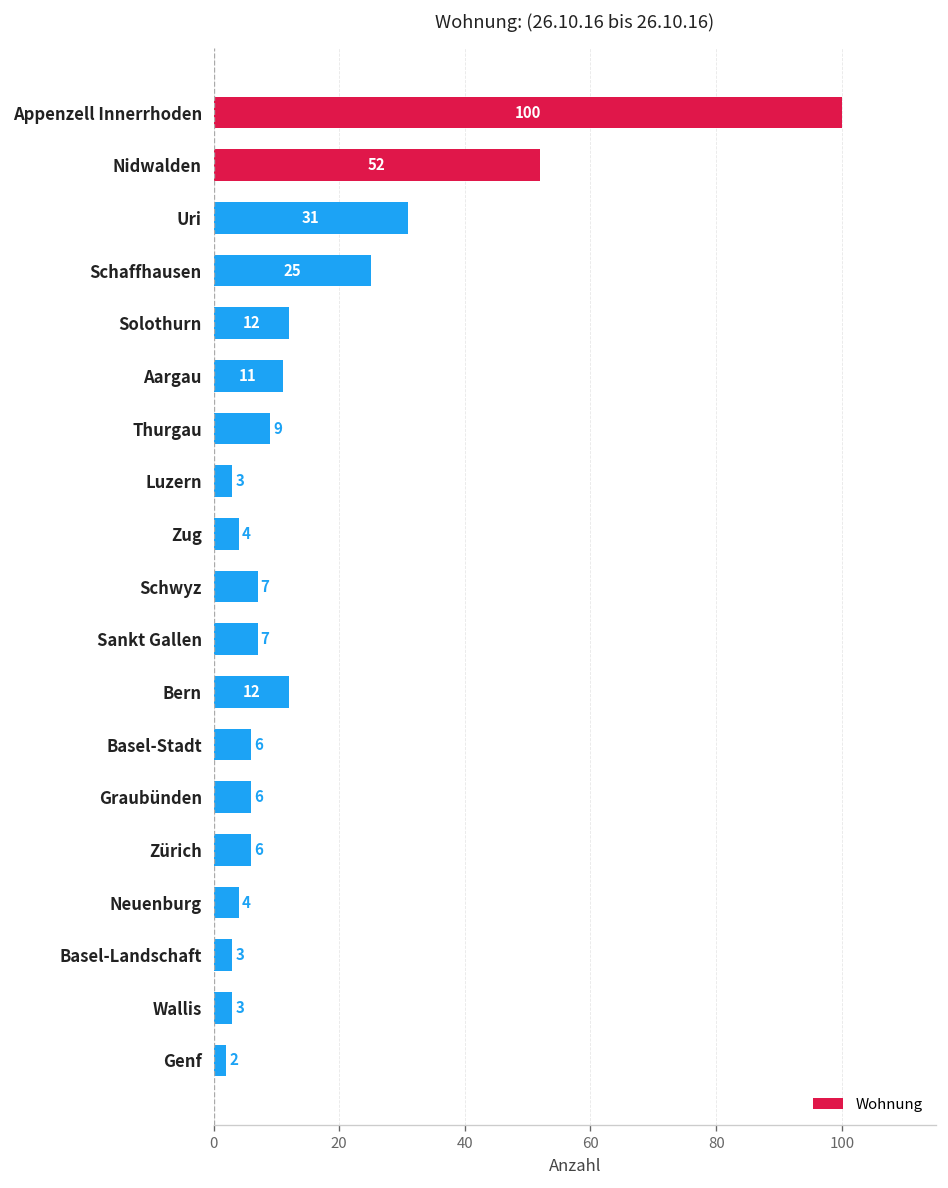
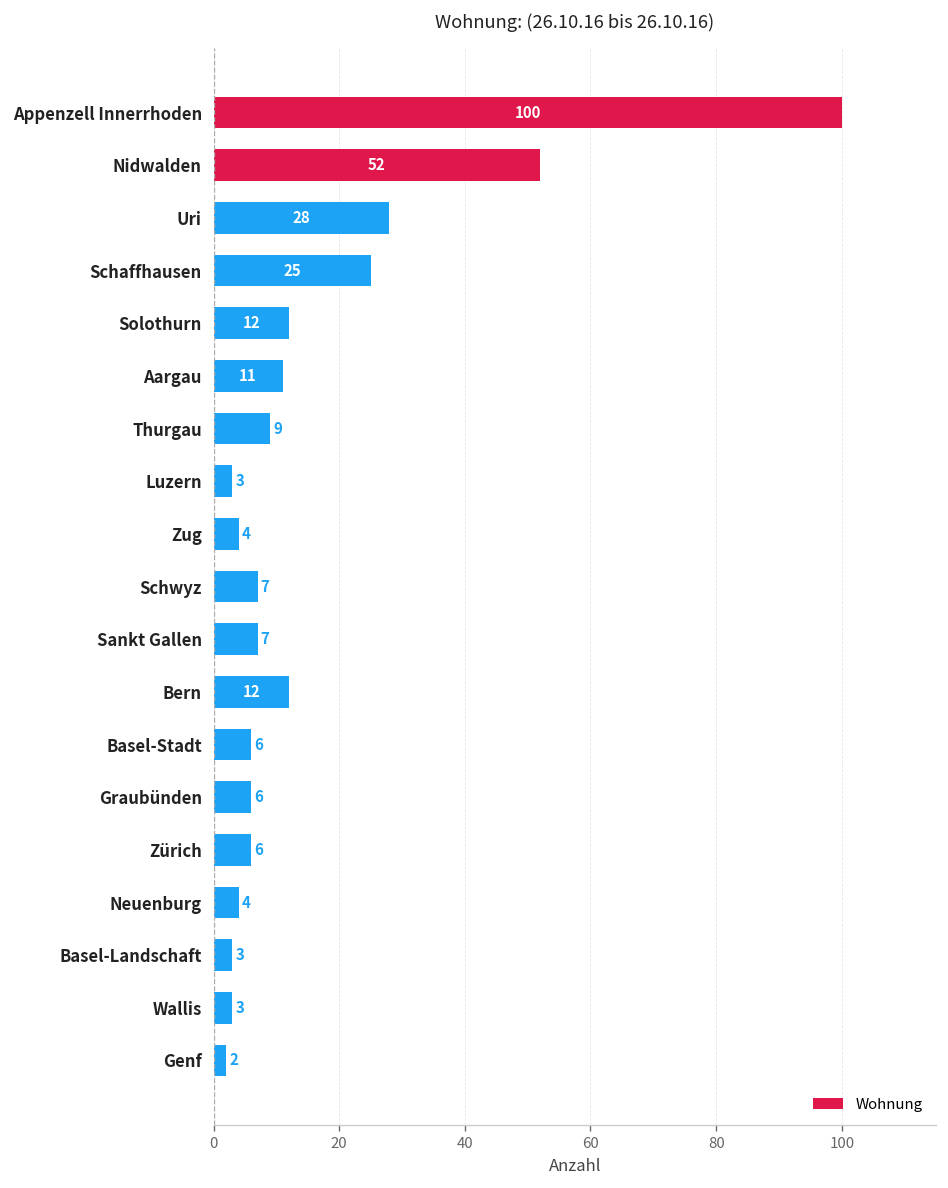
  {
    "Appenzell Innerrhoden": 100,
    "Nidwalden": 52,
-   "Uri": 31,
+   "Uri": 28,
    "Schaffhausen": 25,
    "Solothurn": 12,
    "Aargau": 11,
    "Thurgau": 9,
    "Luzern": 3,
    "Zug": 4,
    "Schwyz": 7,
    "Sankt Gallen": 7,
    "Bern": 12,
    "Basel-Stadt": 6,
    "Graubünden": 6,
    "Zürich": 6,
    "Neuenburg": 4,
    "Basel-Landschaft": 3,
    "Wallis": 3,
    "Genf": 2
  }
